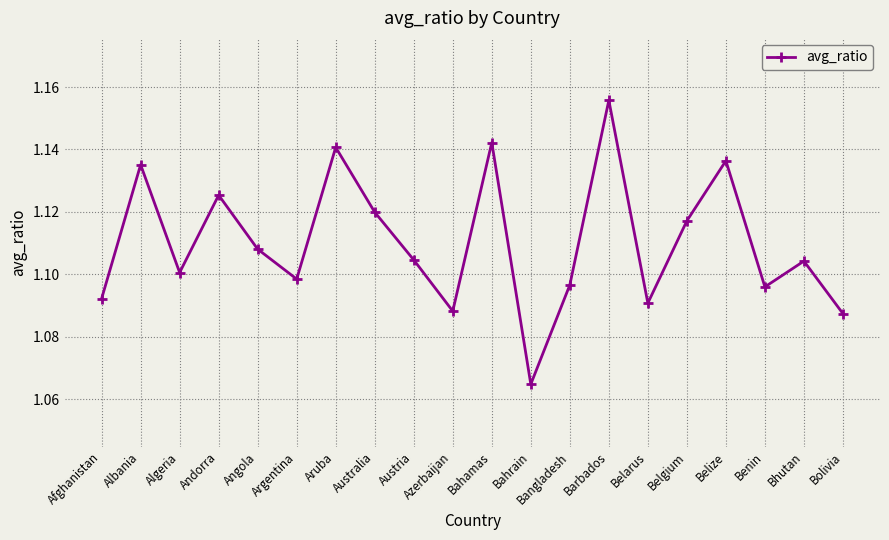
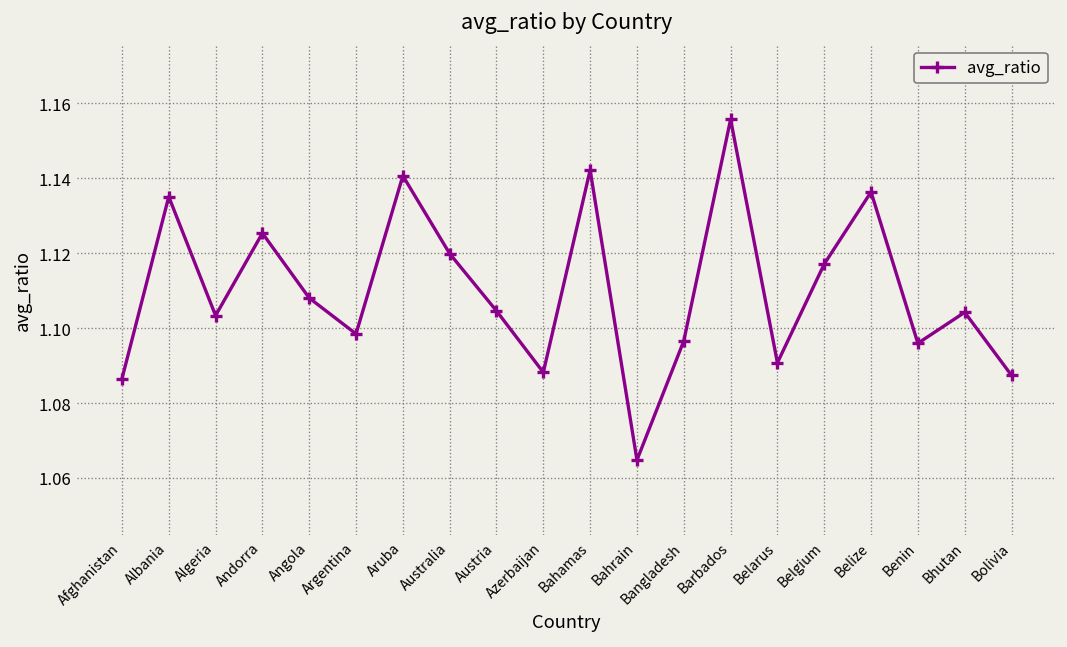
  {
-   "Afghanistan": 1.092,
+   "Afghanistan": 1.086,
    "Albania": 1.135,
-   "Algeria": 1.101,
+   "Algeria": 1.103,
    "Andorra": 1.125,
    "Angola": 1.108,
    "Argentina": 1.098,
    "Aruba": 1.141,
    "Australia": 1.120,
    "Austria": 1.105,
    "Azerbaijan": 1.088,
    "Bahamas": 1.142,
    "Bahrain": 1.065,
    "Bangladesh": 1.097,
    "Barbados": 1.156,
    "Belarus": 1.091,
    "Belgium": 1.117,
    "Belize": 1.136,
    "Benin": 1.096,
    "Bhutan": 1.104,
    "Bolivia": 1.087
  }
